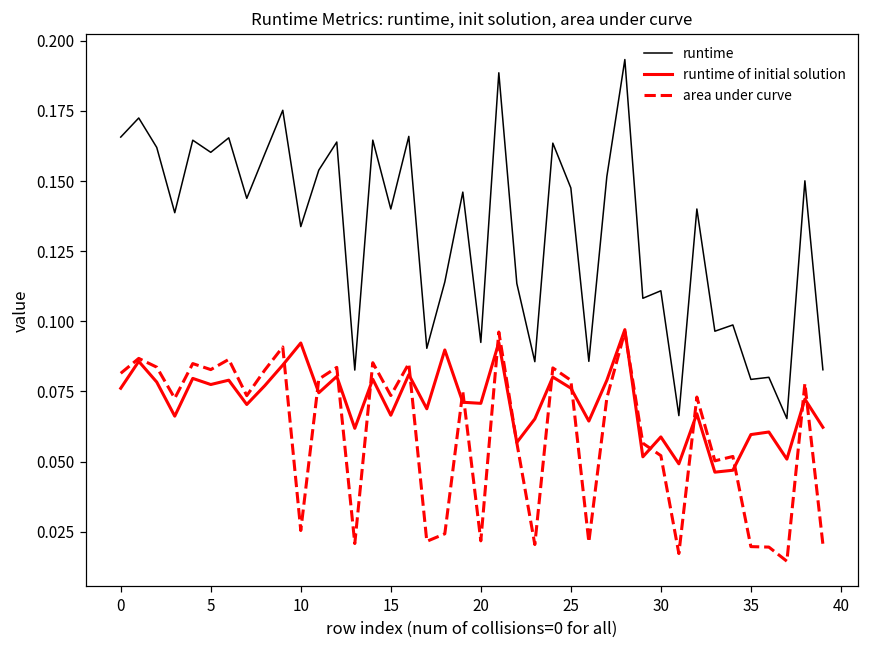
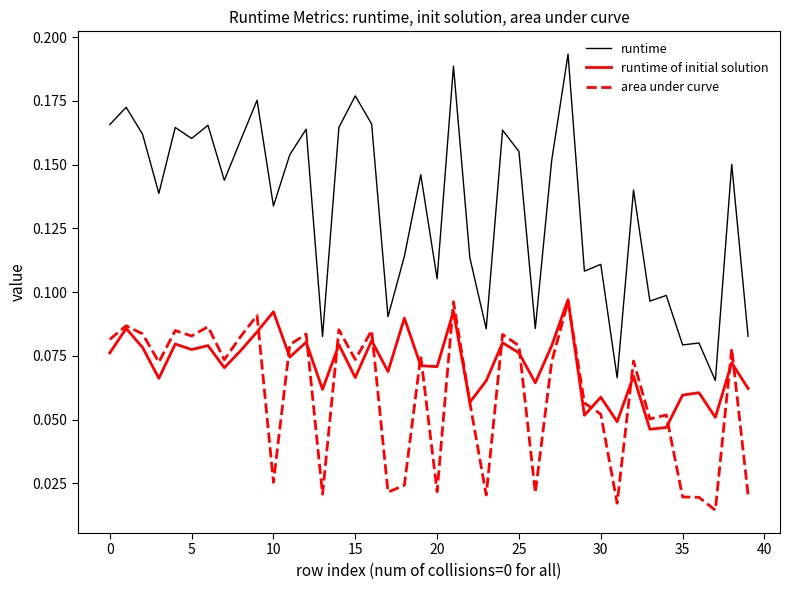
  {
    "runtime": {
      "0": 0.166,
      "5": 0.160,
      "10": 0.134,
-     "15": 0.140,
-     "20": 0.092,
-     "25": 0.148,
+     "15": 0.177,
+     "20": 0.105,
+     "25": 0.155,
      "30": 0.111,
      "35": 0.079
    }
  }
